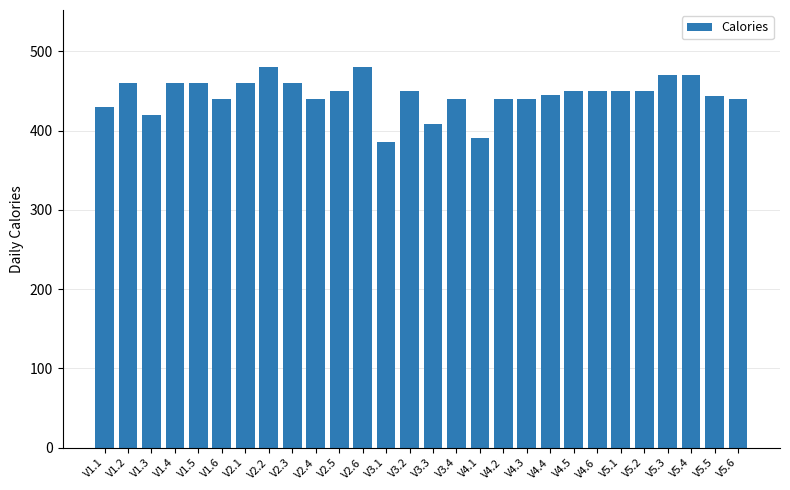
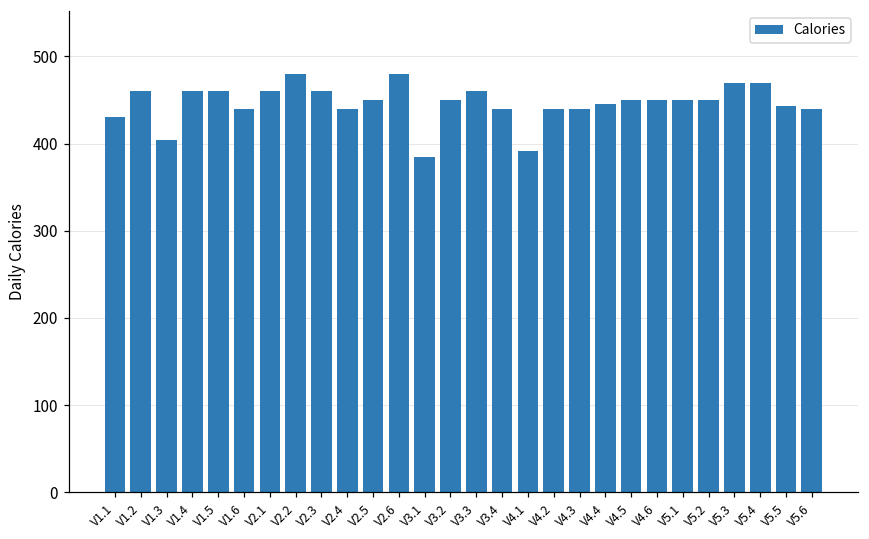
  {
    "V1.1": 430,
    "V1.2": 460,
-   "V1.3": 420,
+   "V1.3": 400,
    "V1.4": 460,
    "V1.5": 460,
    "V1.6": 440,
    "V2.1": 460,
    "V2.2": 480,
    "V2.3": 460,
    "V2.4": 440,
    "V2.5": 450,
    "V2.6": 480,
    "V3.1": 390,
    "V3.2": 450,
-   "V3.3": 410,
+   "V3.3": 460,
    "V3.4": 440,
    "V4.1": 390,
    "V4.2": 440,
    "V4.3": 440,
    "V4.4": 450,
    "V4.5": 450,
    "V4.6": 450,
    "V5.1": 450,
    "V5.2": 450,
    "V5.3": 470,
    "V5.4": 470,
    "V5.5": 440,
    "V5.6": 440
  }
